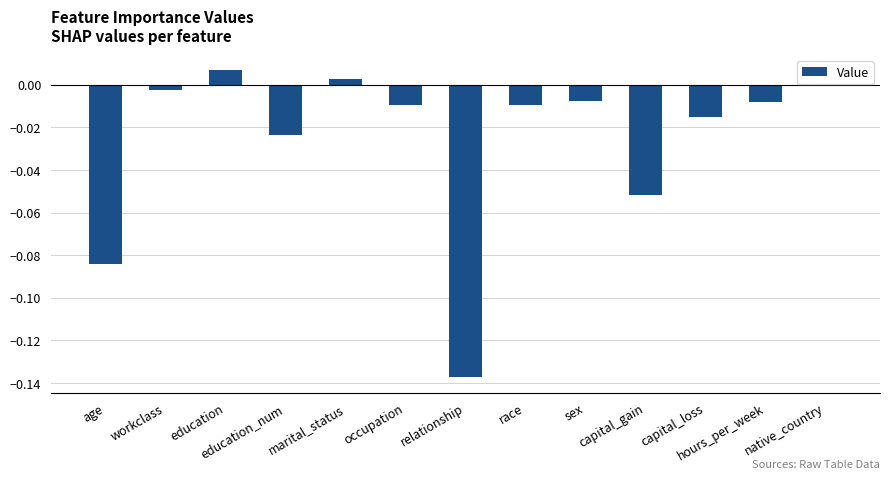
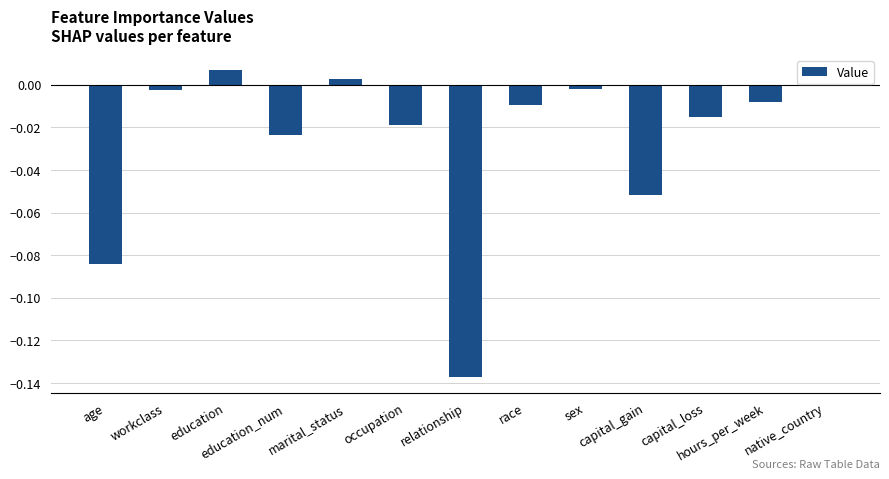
  {
    "age": -0.084,
    "workclass": -0.003,
    "education": 0.007,
    "education_num": -0.024,
    "marital_status": 0.003,
-   "occupation": -0.009,
+   "occupation": -0.019,
    "relationship": -0.137,
    "race": -0.009,
-   "sex": -0.007,
+   "sex": -0.002,
    "capital_gain": -0.052,
    "capital_loss": -0.015,
    "hours_per_week": -0.008
  }
